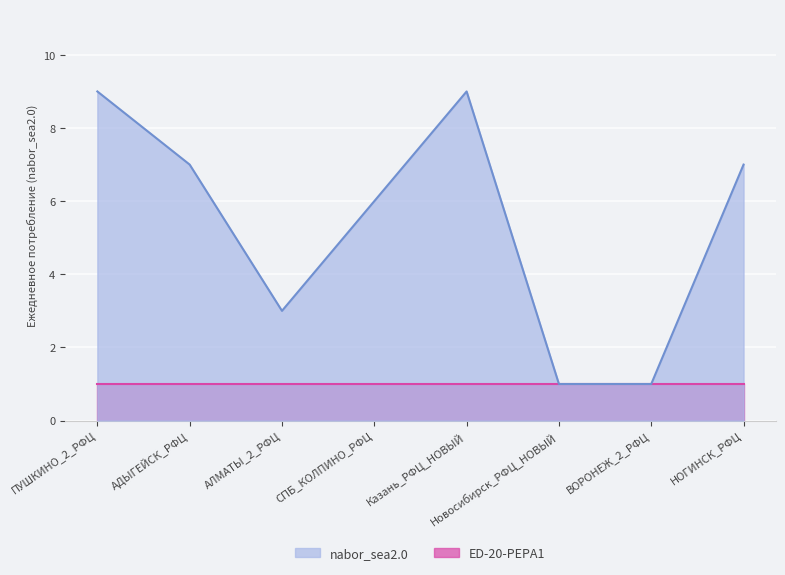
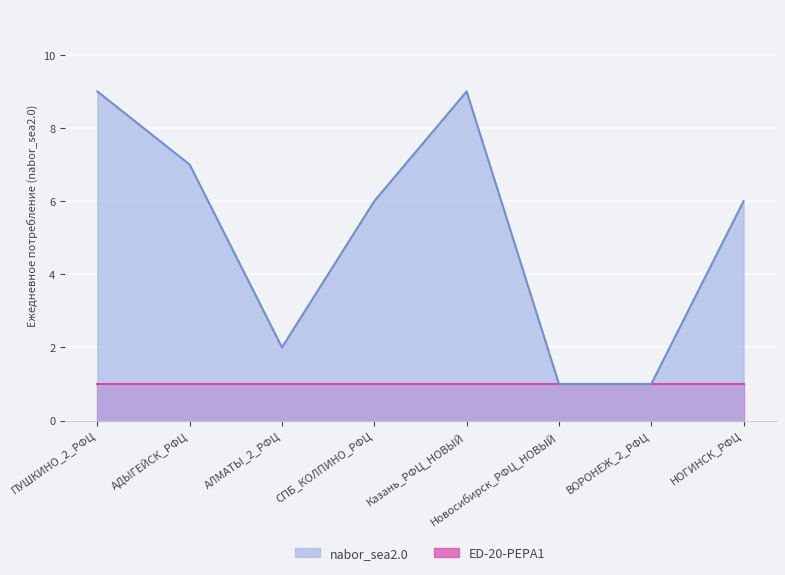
  {
    "ED-20-PEPA1": {
      "ПУШКИНО_2_РФЦ": 1,
      "АДЫГЕЙСК_РФЦ": 1,
      "АЛМАТЫ_2_РФЦ": 1,
      "СПБ_КОЛПИНО_РФЦ": 1,
      "Казань_РФЦ_НОВЫЙ": 1,
      "НОГИНСК_РФЦ": 1
    },
    "nabor_sea2.0": {
      "ПУШКИНО_2_РФЦ": 9,
      "АДЫГЕЙСК_РФЦ": 7,
-     "АЛМАТЫ_2_РФЦ": 3,
+     "АЛМАТЫ_2_РФЦ": 2,
      "СПБ_КОЛПИНО_РФЦ": 6,
      "Казань_РФЦ_НОВЫЙ": 9,
-     "НОГИНСК_РФЦ": 7
+     "НОГИНСК_РФЦ": 6
    }
  }
